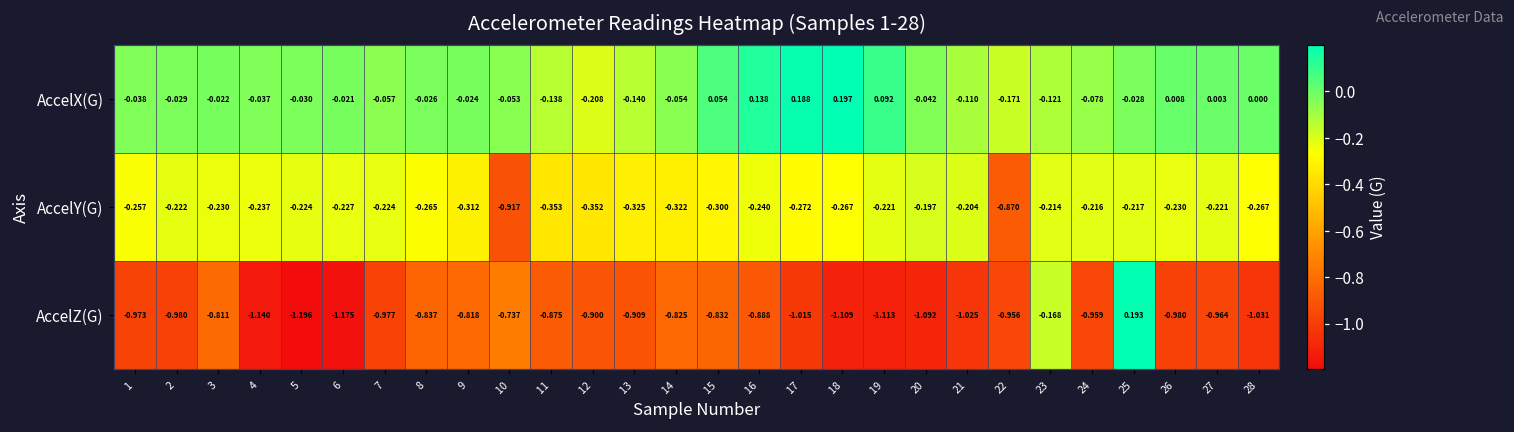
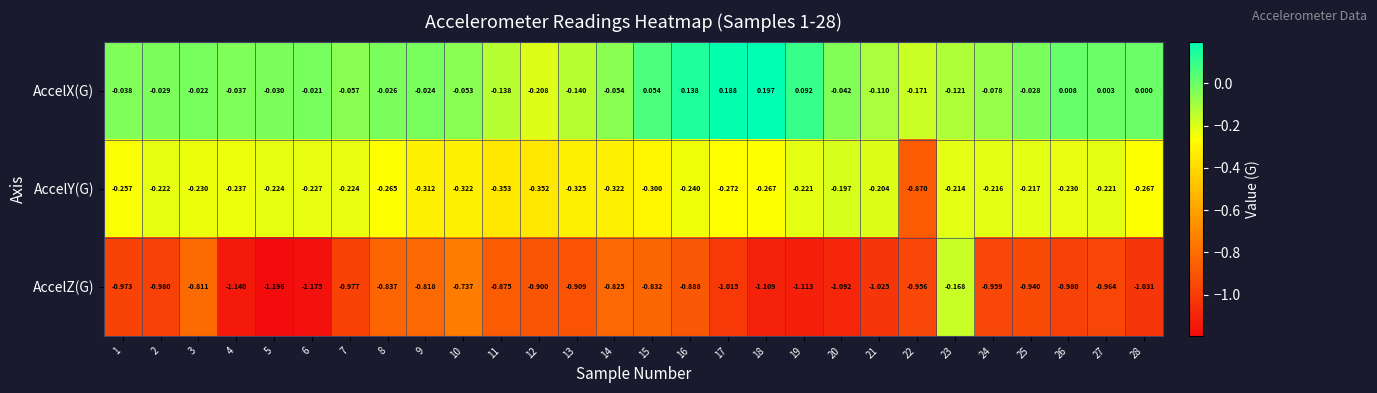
  {
    "AccelX(G)": {
      "1": -0.038,
      "2": -0.029,
      "3": -0.022,
      "4": -0.037,
      "5": -0.030,
      "6": -0.021,
      "7": -0.057,
      "8": -0.026,
      "9": -0.024,
      "10": -0.053,
      "11": -0.138,
      "12": -0.208,
      "13": -0.140,
      "14": -0.054,
      "15": 0.054,
      "16": 0.138,
      "17": 0.188,
      "18": 0.197,
      "19": 0.092,
      "20": -0.042,
      "21": -0.110,
      "22": -0.171,
      "23": -0.121,
      "24": -0.078,
      "25": -0.028,
      "26": 0.008,
      "27": 0.003,
      "28": 0.000
    },
    "AccelY(G)": {
      "1": -0.257,
      "2": -0.222,
      "3": -0.230,
      "4": -0.237,
      "5": -0.224,
      "6": -0.227,
      "7": -0.224,
      "8": -0.265,
      "9": -0.312,
-     "10": -0.917,
+     "10": -0.322,
      "11": -0.353,
      "12": -0.352,
      "13": -0.325,
      "14": -0.322,
      "15": -0.300,
      "16": -0.240,
      "17": -0.272,
      "18": -0.267,
      "19": -0.221,
      "20": -0.197,
      "21": -0.204,
      "22": -0.870,
      "23": -0.214,
      "24": -0.216,
      "25": -0.217,
      "26": -0.230,
      "27": -0.221,
      "28": -0.267
    },
    "AccelZ(G)": {
      "1": -0.973,
      "2": -0.980,
      "3": -0.811,
      "4": -1.140,
      "5": -1.196,
      "6": -1.175,
      "7": -0.977,
      "8": -0.837,
      "9": -0.818,
      "10": -0.737,
      "11": -0.875,
      "12": -0.900,
      "13": -0.909,
      "14": -0.825,
      "15": -0.832,
      "16": -0.888,
      "17": -1.015,
      "18": -1.109,
      "19": -1.113,
      "20": -1.092,
      "21": -1.025,
      "22": -0.956,
      "23": -0.168,
      "24": -0.959,
-     "25": 0.193,
+     "25": -0.940,
      "26": -0.980,
      "27": -0.964,
      "28": -1.031
    }
  }
